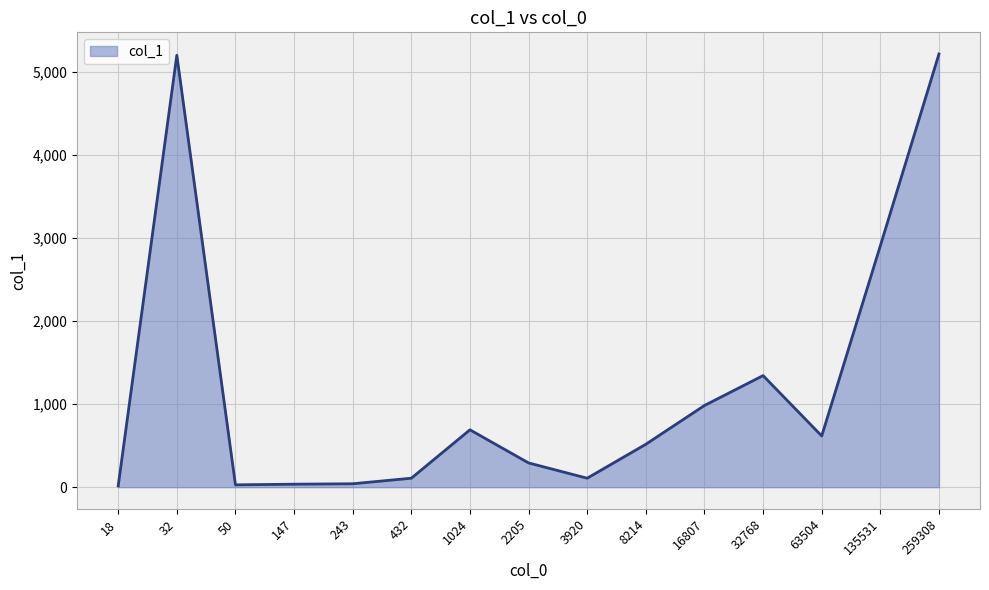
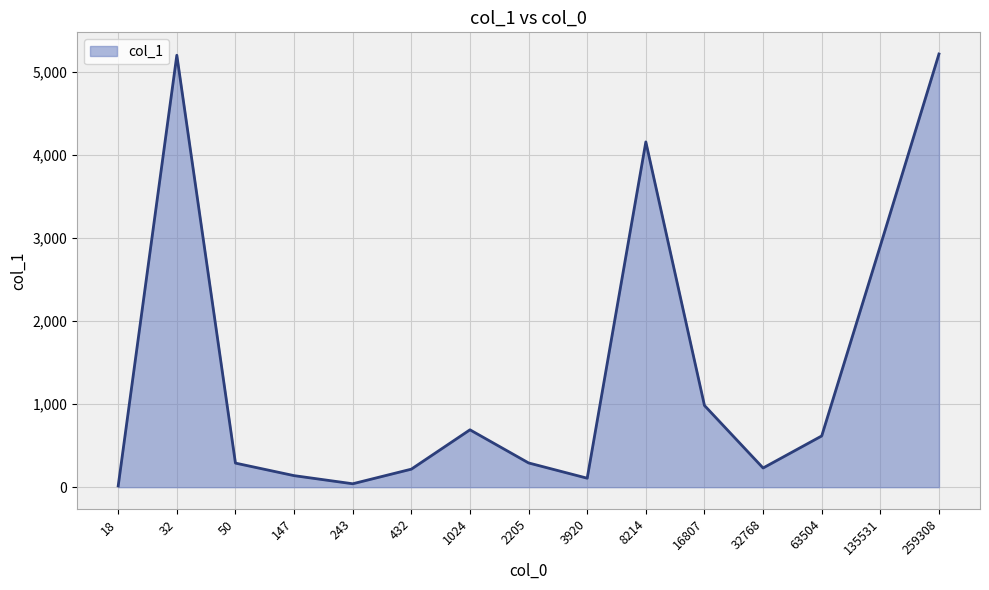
  {
    "18": "0",
    "32": "5,200",
-   "50": "0",
-   "147": "0",
+   "50": "300",
+   "147": "100",
    "243": "0",
-   "432": "100",
+   "432": "200",
    "1024": "700",
    "2205": "300",
    "3920": "100",
-   "8214": "500",
+   "8214": "4,200",
    "16807": "1,000",
-   "32768": "1,300",
+   "32768": "200",
    "63504": "600",
    "135531": "2,900",
    "259308": "5,200"
  }
